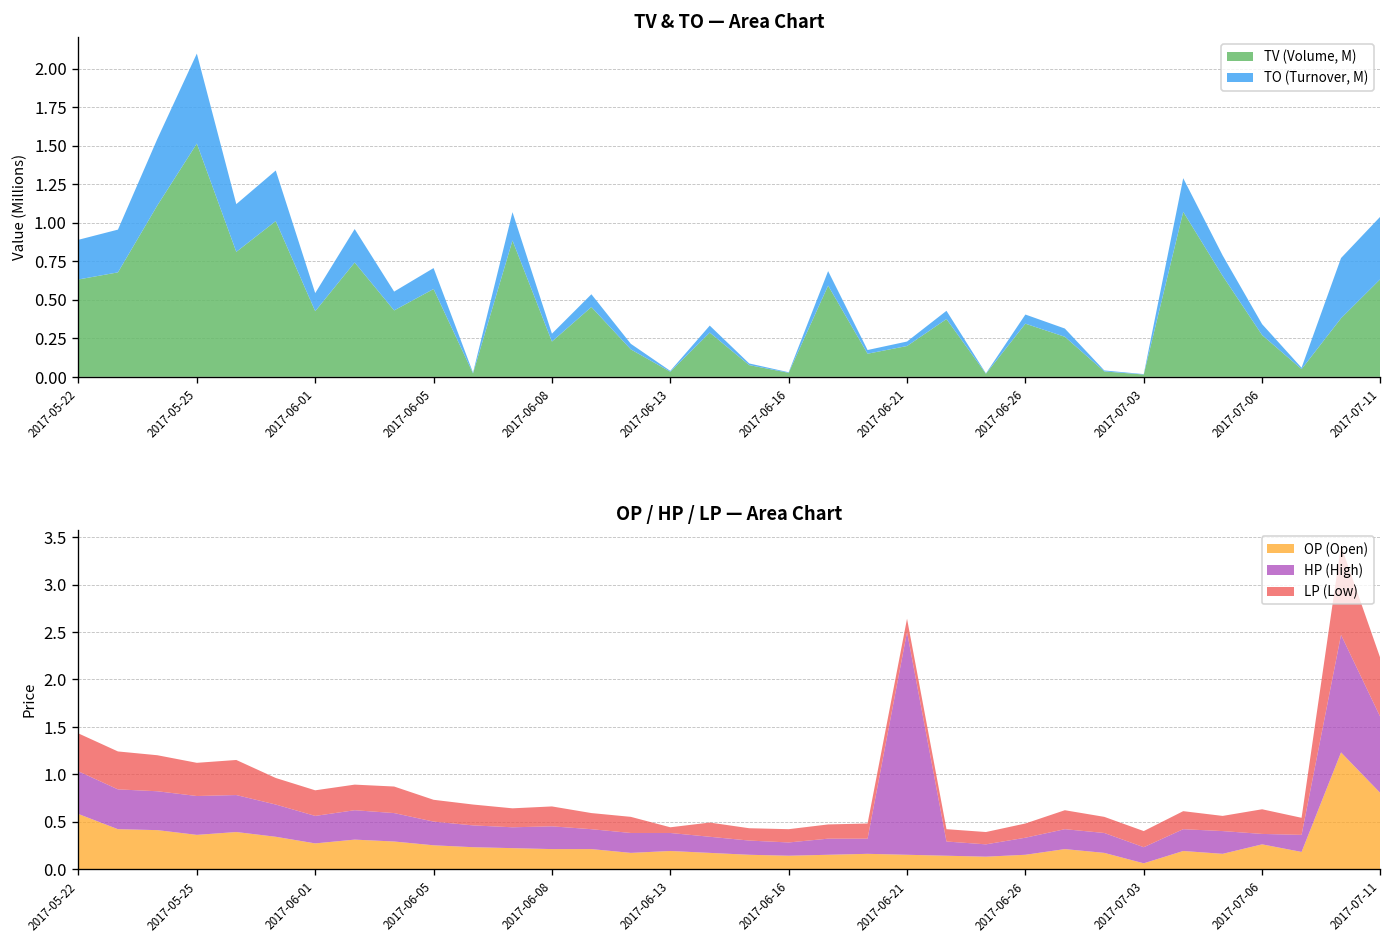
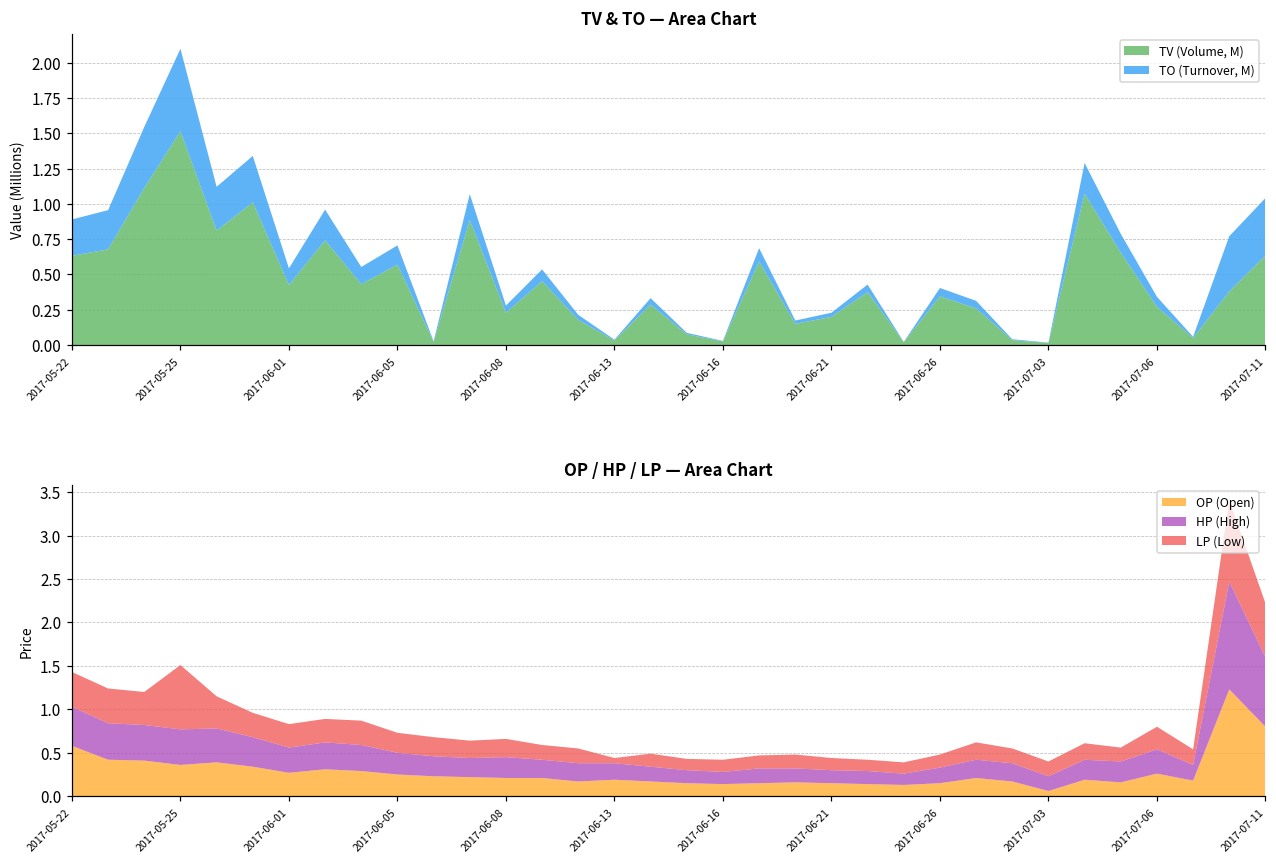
  {
    "TV & TO — Area Chart": {
      "TV (Volume, M)": {
        "2017-05-22": 0.63,
        "2017-05-25": 1.51,
        "2017-06-01": 0.43,
        "2017-06-05": 0.57,
        "2017-06-08": 0.23,
        "2017-06-21": 0.20,
        "2017-06-26": 0.35,
        "2017-07-06": 0.27,
        "2017-07-11": 0.64
      },
      "TO (Turnover, M)": {
        "2017-05-22": 0.26,
        "2017-05-25": 0.58,
        "2017-06-01": 0.12,
        "2017-06-05": 0.14,
        "2017-06-08": 0.05,
        "2017-06-21": 0.03,
        "2017-06-26": 0.06,
        "2017-07-06": 0.07,
        "2017-07-11": 0.41
      }
    },
    "OP / HP / LP — Area Chart": {
      "OP (Open)": {
        "2017-05-22": 0.6,
        "2017-05-25": 0.4,
        "2017-06-01": 0.3,
        "2017-06-05": 0.3,
        "2017-06-08": 0.2,
        "2017-06-13": 0.2,
        "2017-06-16": 0.1,
        "2017-06-21": 0.2,
        "2017-06-26": 0.2,
        "2017-07-03": 0.1,
        "2017-07-06": 0.3,
        "2017-07-11": 0.8
      },
      "HP (High)": {
        "2017-05-22": 0.5,
        "2017-05-25": 0.4,
        "2017-06-01": 0.3,
        "2017-06-05": 0.3,
        "2017-06-08": 0.2,
        "2017-06-13": 0.2,
        "2017-06-16": 0.1,
-       "2017-06-21": 2.4,
+       "2017-06-21": 0.2,
        "2017-06-26": 0.2,
        "2017-07-03": 0.2,
-       "2017-07-06": 0.1,
+       "2017-07-06": 0.3,
        "2017-07-11": 0.8
      },
      "LP (Low)": {
        "2017-05-22": 0.4,
-       "2017-05-25": 0.4,
+       "2017-05-25": 0.7,
        "2017-06-01": 0.3,
        "2017-06-05": 0.2,
        "2017-06-08": 0.2,
        "2017-06-13": 0.1,
        "2017-06-16": 0.1,
        "2017-06-21": 0.1,
        "2017-06-26": 0.2,
        "2017-07-03": 0.2,
        "2017-07-06": 0.3,
        "2017-07-11": 0.6
      }
    }
  }
